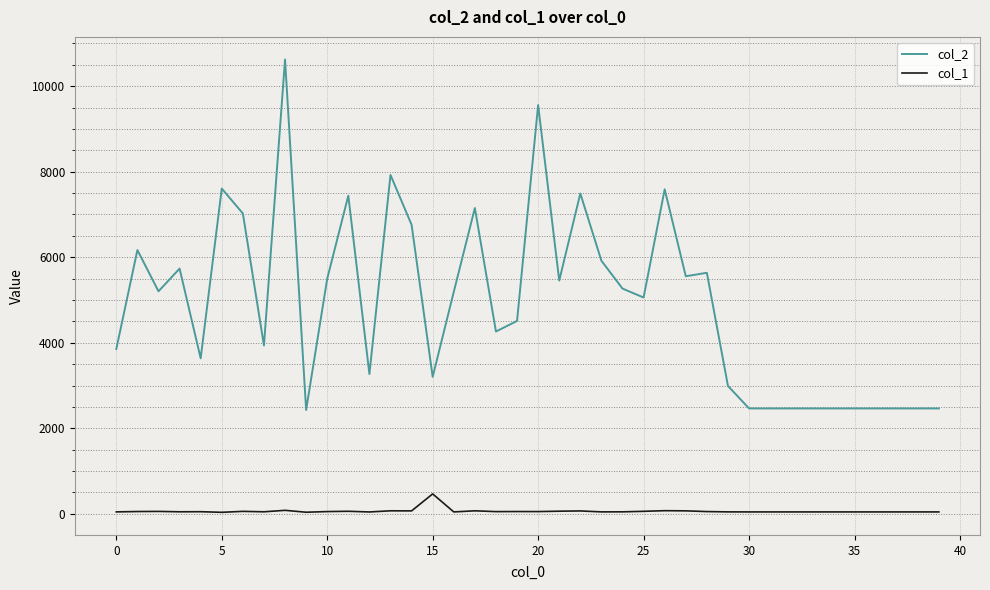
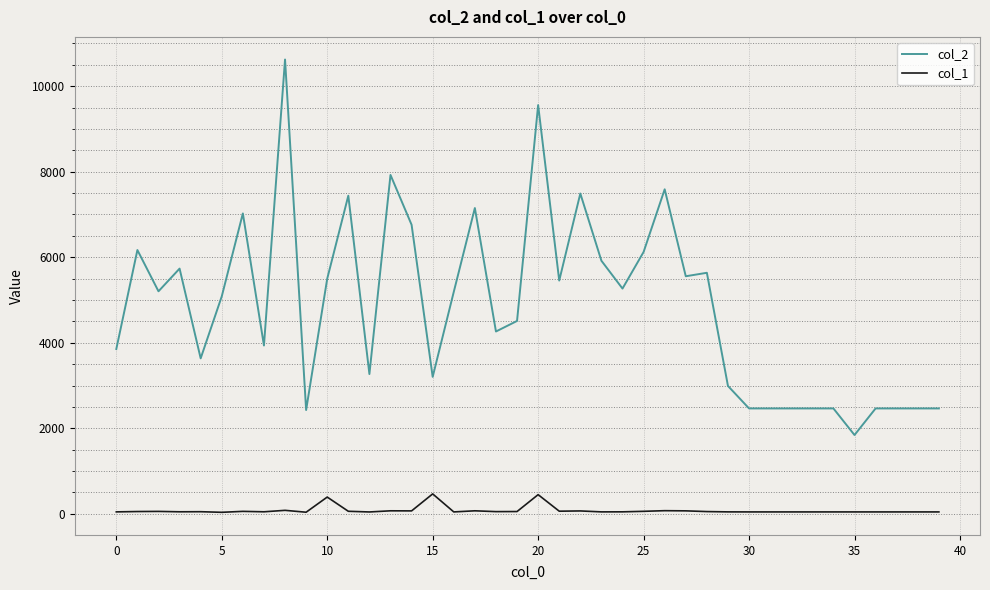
  {
    "col_2": {
      "0": 3900,
-     "5": 7600,
+     "5": 5100,
      "10": 5500,
      "15": 3200,
      "20": 9600,
-     "25": 5100,
+     "25": 6100,
      "30": 2500,
-     "35": 2500
+     "35": 1800
    },
    "col_1": {
      "0": 0,
      "5": 0,
-     "10": 100,
+     "10": 400,
      "15": 500,
-     "20": 100,
+     "20": 400,
      "25": 100,
      "30": 0,
      "35": 0
    }
  }
